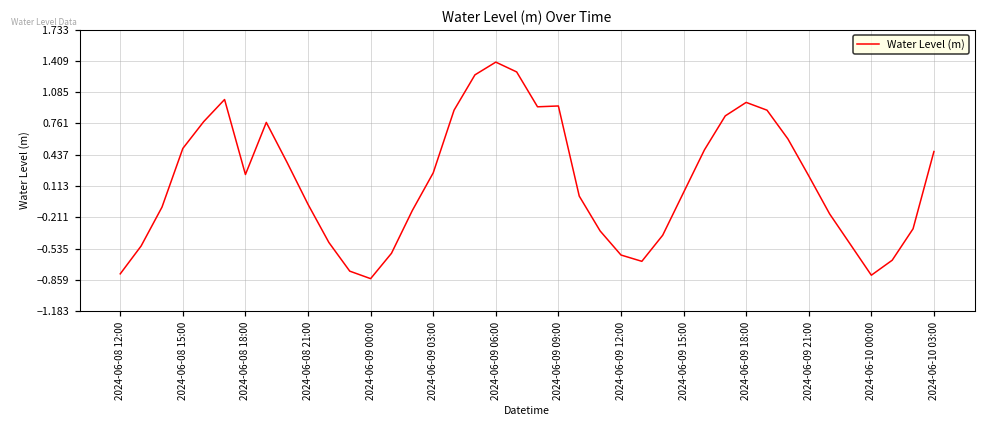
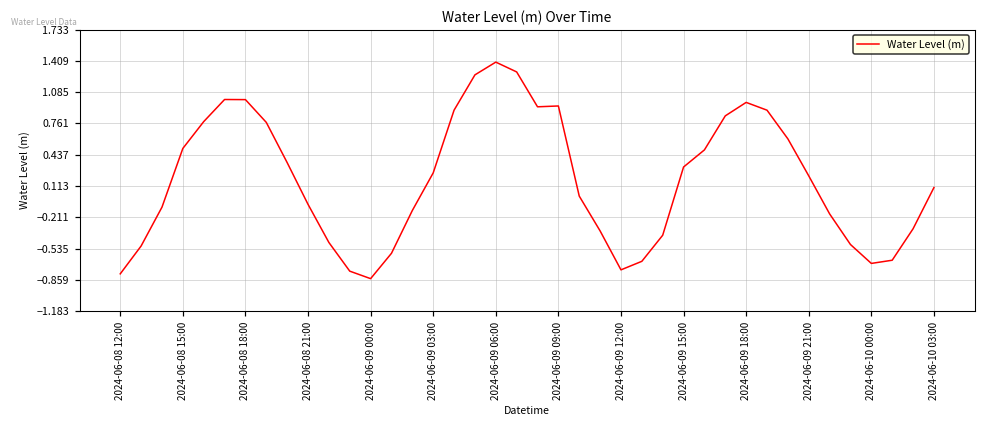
  {
    "2024-06-08 12:00": -0.8,
    "2024-06-08 15:00": 0.5,
-   "2024-06-08 18:00": 0.2,
+   "2024-06-08 18:00": 1.0,
    "2024-06-08 21:00": -0.1,
    "2024-06-09 00:00": -0.8,
    "2024-06-09 03:00": 0.2,
    "2024-06-09 06:00": 1.4,
    "2024-06-09 09:00": 0.9,
-   "2024-06-09 12:00": -0.6,
-   "2024-06-09 15:00": 0.0,
+   "2024-06-09 12:00": -0.8,
+   "2024-06-09 15:00": 0.3,
    "2024-06-09 18:00": 1.0,
    "2024-06-09 21:00": 0.2,
-   "2024-06-10 00:00": -0.8,
-   "2024-06-10 03:00": 0.5
+   "2024-06-10 00:00": -0.7,
+   "2024-06-10 03:00": 0.1
  }
